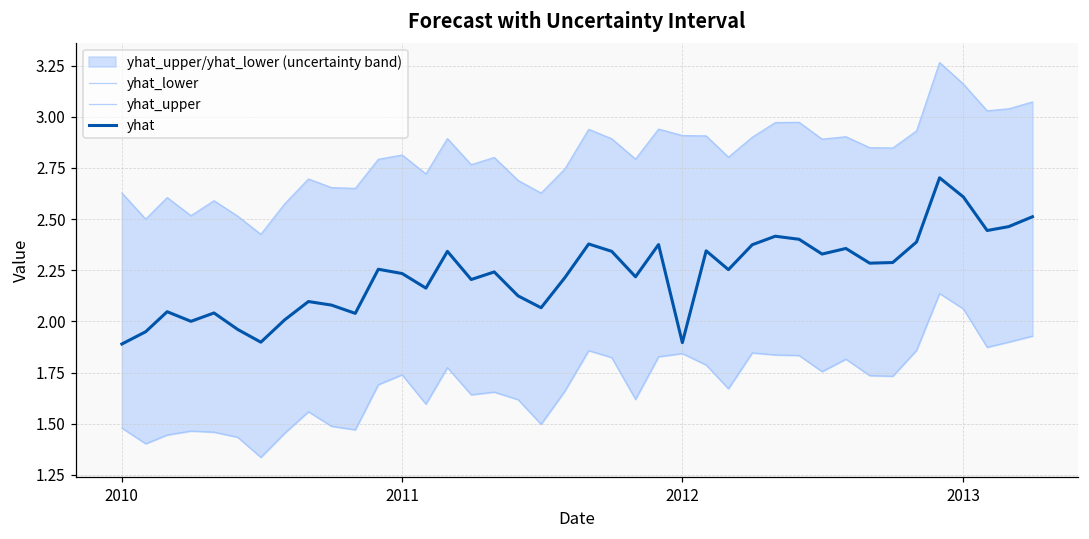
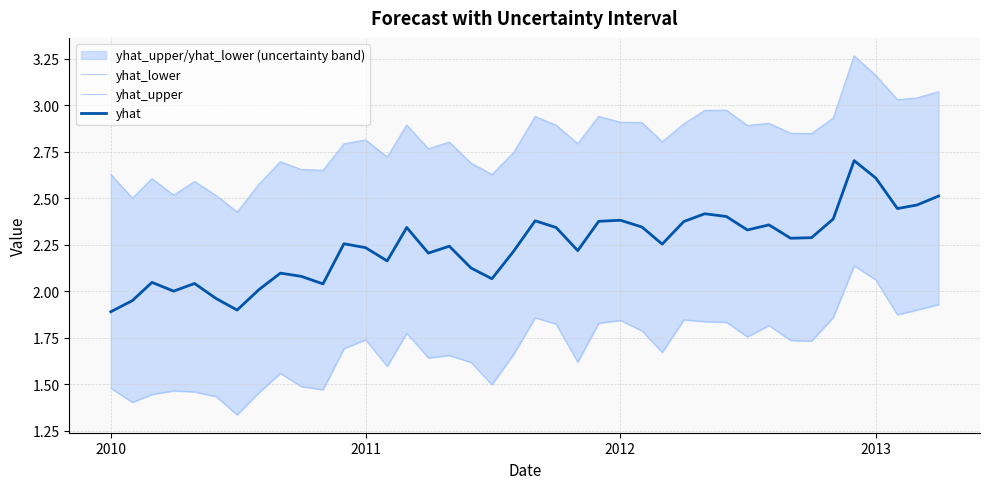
  {
    "yhat": {
      "2010": 1.89,
      "2011": 2.23,
-     "2012": 1.90,
+     "2012": 2.38,
      "2013": 2.61
    }
  }
